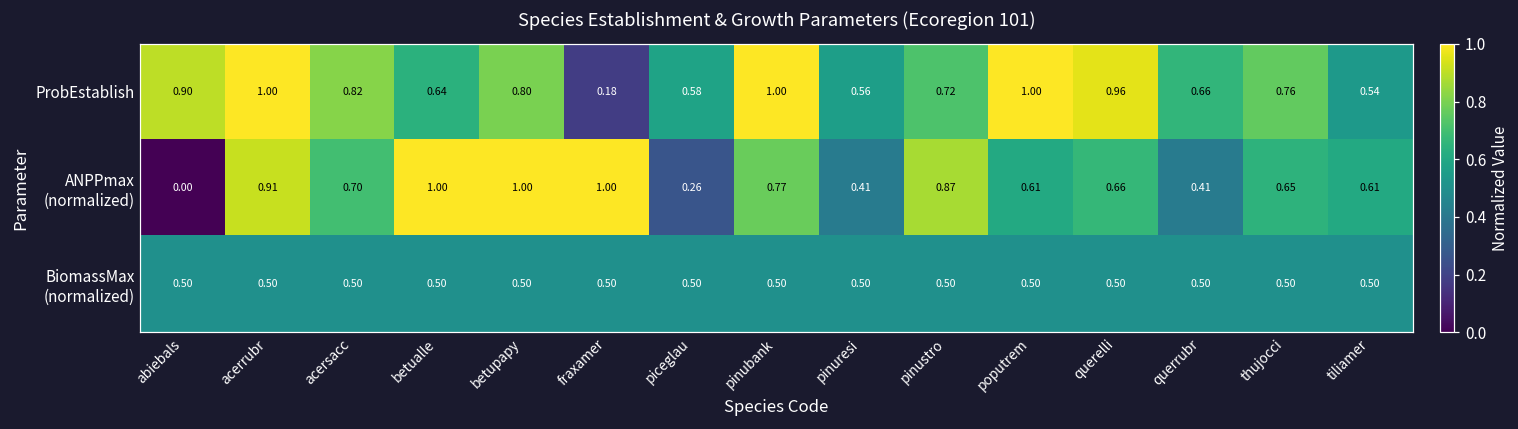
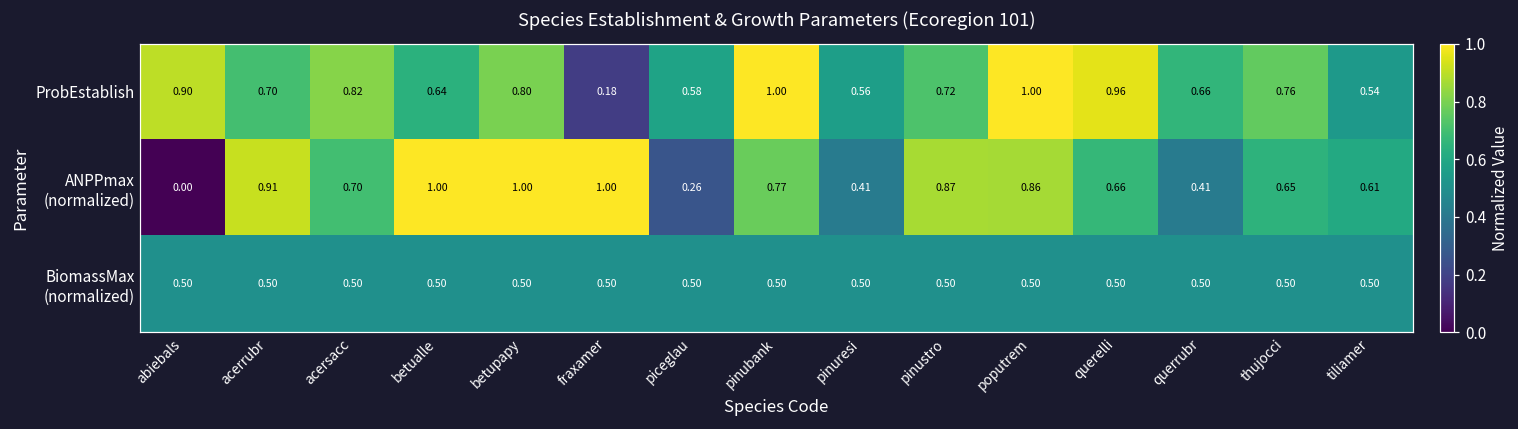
  {
    "ProbEstablish": {
      "abiebals": 0.90,
-     "acerrubr": 1.00,
+     "acerrubr": 0.70,
      "acersacc": 0.82,
      "betualle": 0.64,
      "betupapy": 0.80,
      "fraxamer": 0.18,
      "piceglau": 0.58,
      "pinubank": 1.00,
      "pinuresi": 0.56,
      "pinustro": 0.72,
      "poputrem": 1.00,
      "querelli": 0.96,
      "querrubr": 0.66,
      "thujocci": 0.76,
      "tiliamer": 0.54
    },
    "ANPPmax (normalized)": {
      "abiebals": 0.00,
      "acerrubr": 0.91,
      "acersacc": 0.70,
      "betualle": 1.00,
      "betupapy": 1.00,
      "fraxamer": 1.00,
      "piceglau": 0.26,
      "pinubank": 0.77,
      "pinuresi": 0.41,
      "pinustro": 0.87,
-     "poputrem": 0.61,
+     "poputrem": 0.86,
      "querelli": 0.66,
      "querrubr": 0.41,
      "thujocci": 0.65,
      "tiliamer": 0.61
    },
    "BiomassMax (normalized)": {
      "abiebals": 0.50,
      "acerrubr": 0.50,
      "acersacc": 0.50,
      "betualle": 0.50,
      "betupapy": 0.50,
      "fraxamer": 0.50,
      "piceglau": 0.50,
      "pinubank": 0.50,
      "pinuresi": 0.50,
      "pinustro": 0.50,
      "poputrem": 0.50,
      "querelli": 0.50,
      "querrubr": 0.50,
      "thujocci": 0.50,
      "tiliamer": 0.50
    }
  }
